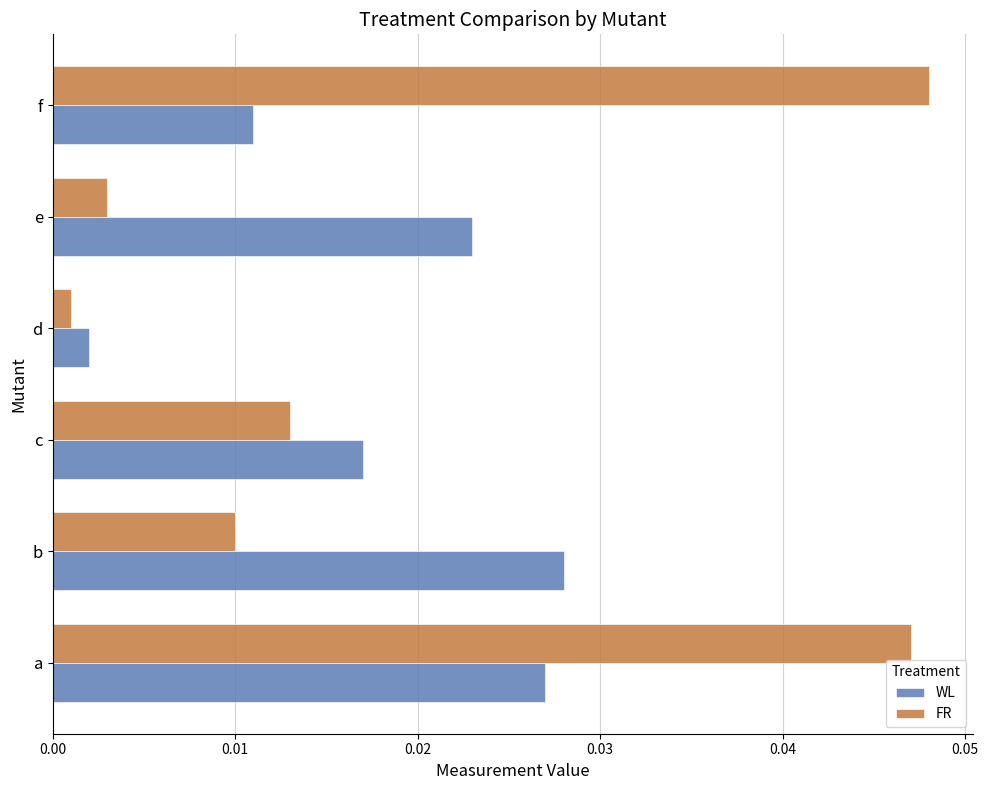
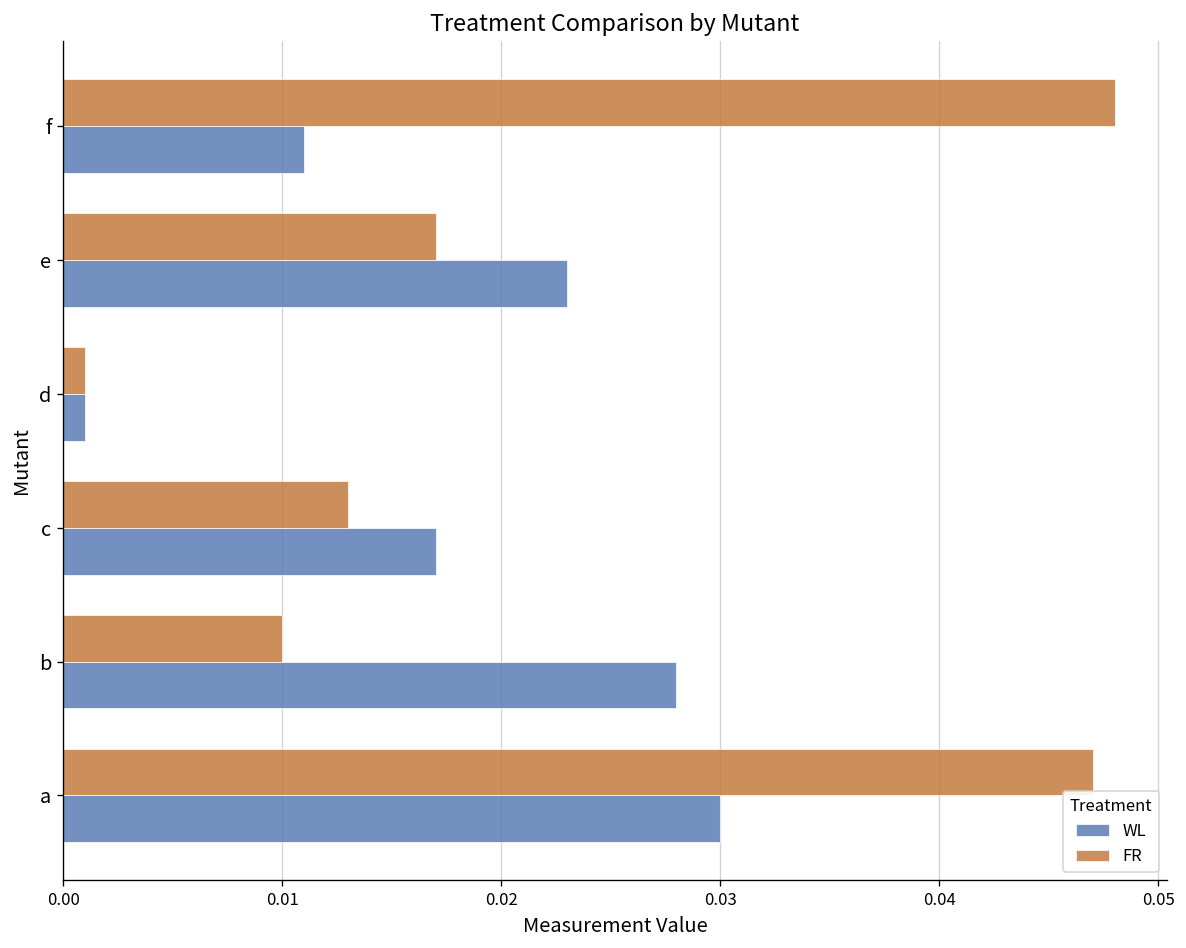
  {
    "WL": {
      "f": 0.011,
      "e": 0.023,
-     "d": 0.002,
+     "d": 0.001,
      "c": 0.017,
      "b": 0.028,
-     "a": 0.027
+     "a": 0.030
    },
    "FR": {
      "f": 0.048,
-     "e": 0.003,
+     "e": 0.017,
      "d": 0.001,
      "c": 0.013,
      "b": 0.010,
      "a": 0.047
    }
  }
